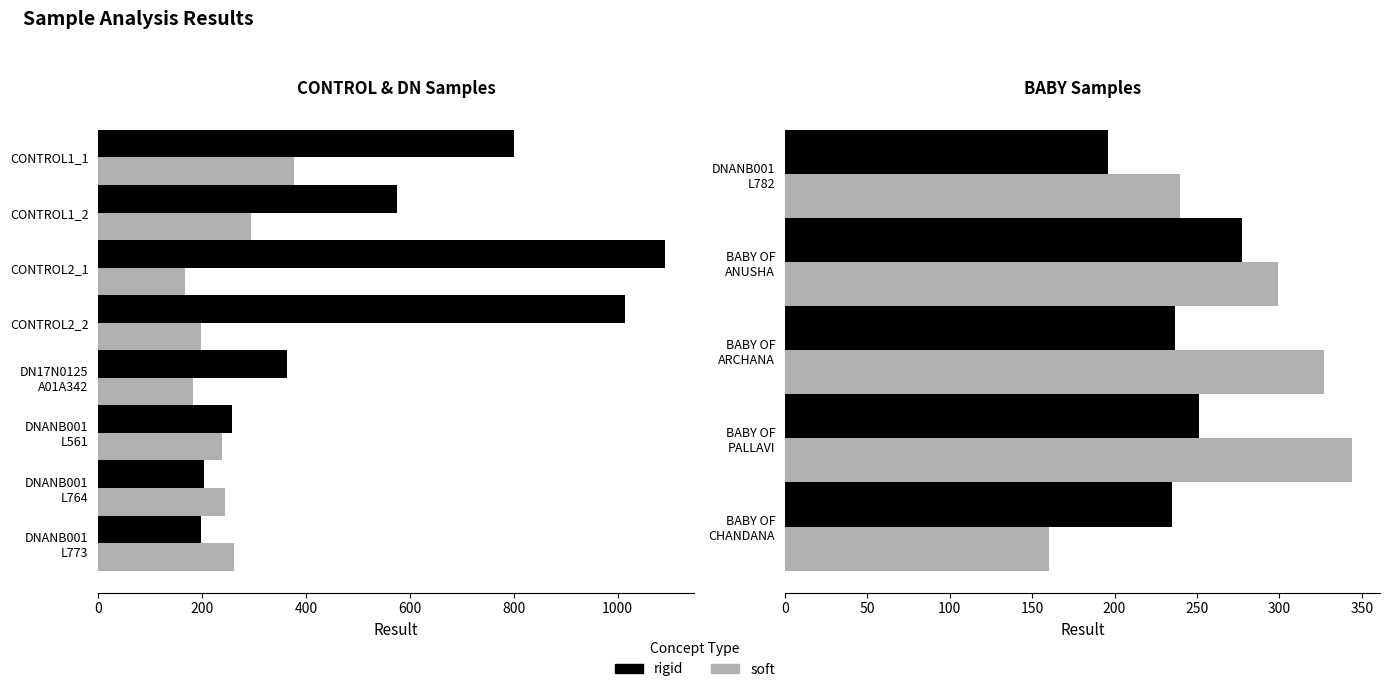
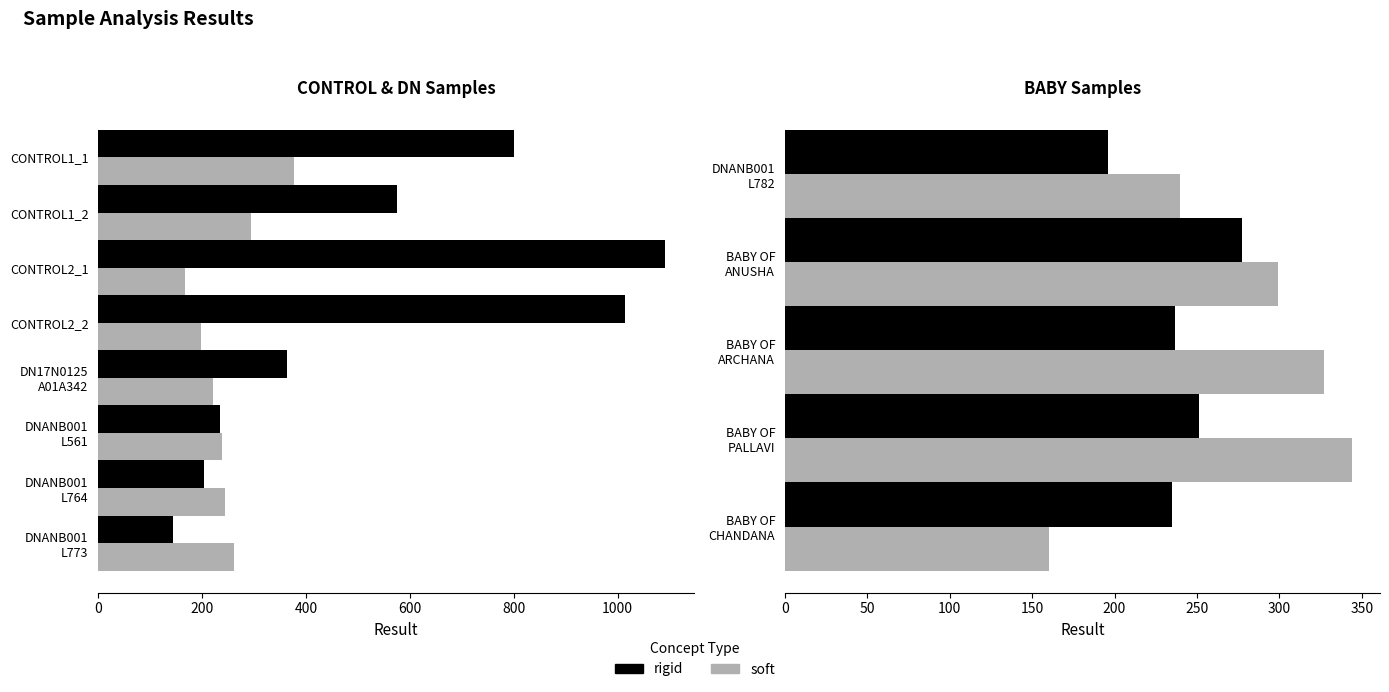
  {
    "CONTROL & DN Samples": {
      "rigid": {
        "CONTROL1_1": 800,
        "CONTROL1_2": 570,
        "CONTROL2_1": 1090,
        "CONTROL2_2": 1010,
        "DN17N0125 A01A342": 360,
-       "DNANB001 L561": 260,
+       "DNANB001 L561": 230,
        "DNANB001 L764": 200,
-       "DNANB001 L773": 200
+       "DNANB001 L773": 140
      },
      "soft": {
        "CONTROL1_1": 380,
        "CONTROL1_2": 290,
        "CONTROL2_1": 170,
        "CONTROL2_2": 200,
-       "DN17N0125 A01A342": 180,
+       "DN17N0125 A01A342": 220,
        "DNANB001 L561": 240,
        "DNANB001 L764": 240,
        "DNANB001 L773": 260
      }
    },
    "BABY Samples": {
      "rigid": {
        "DNANB001 L782": 196,
        "BABY OF ANUSHA": 277,
        "BABY OF ARCHANA": 237,
        "BABY OF PALLAVI": 251,
        "BABY OF CHANDANA": 235
      },
      "soft": {
        "DNANB001 L782": 240,
        "BABY OF ANUSHA": 299,
        "BABY OF ARCHANA": 327,
        "BABY OF PALLAVI": 344,
        "BABY OF CHANDANA": 160
      }
    }
  }
